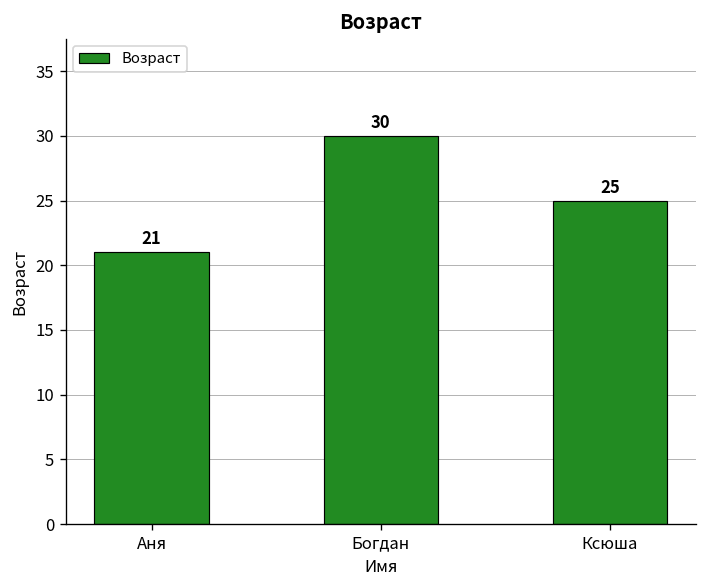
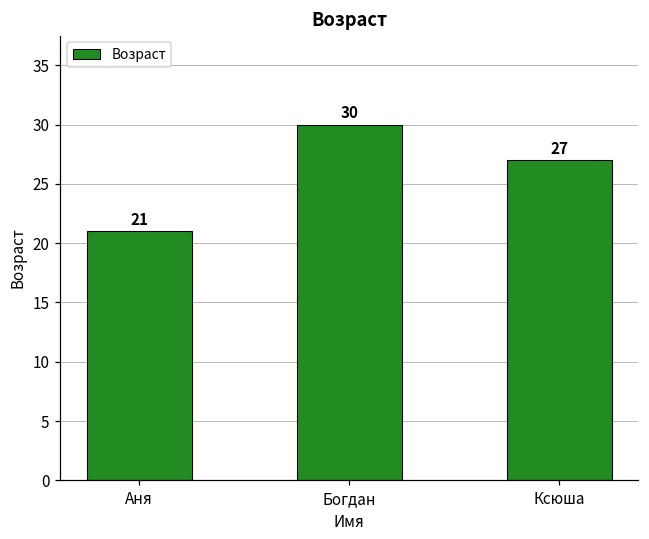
  {
    "Аня": 21,
    "Богдан": 30,
-   "Ксюша": 25
+   "Ксюша": 27
  }
